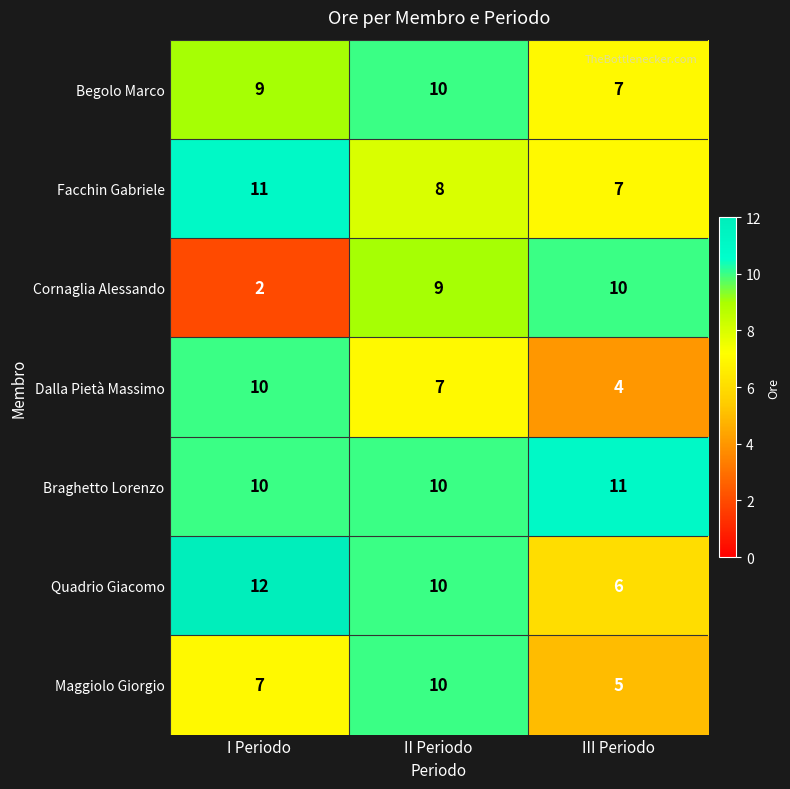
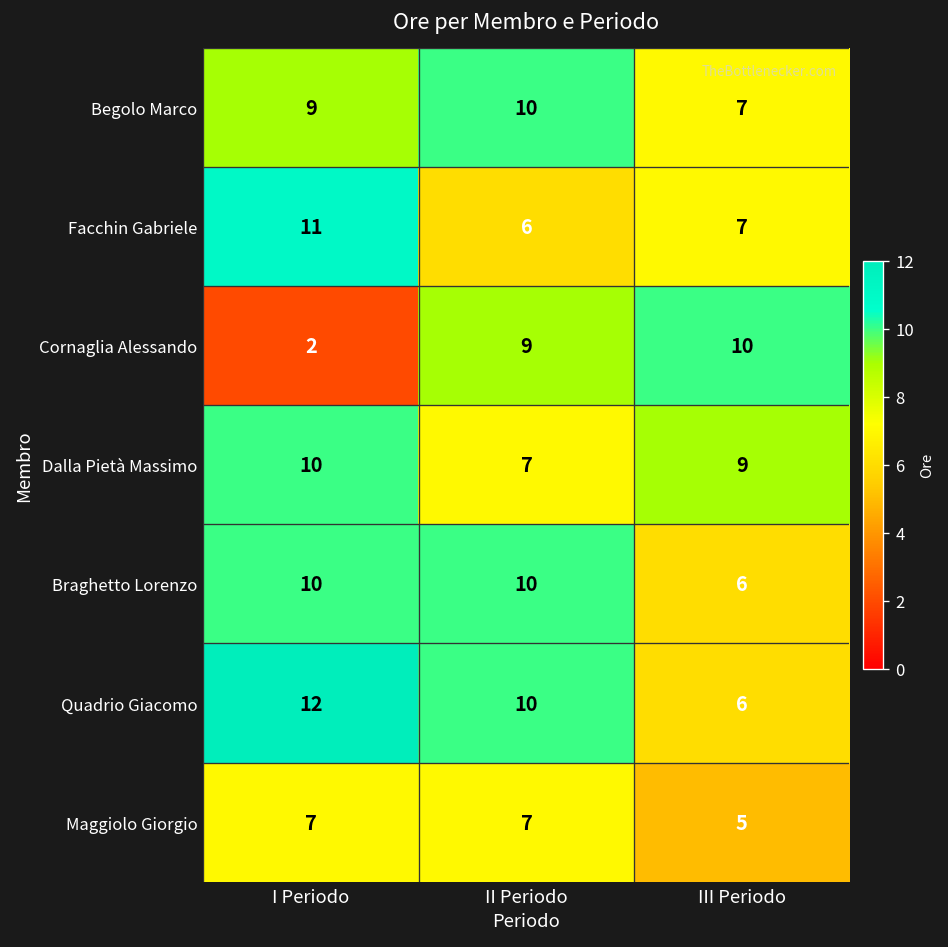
  {
    "Begolo Marco": {
      "I Periodo": 9,
      "II Periodo": 10
    },
    "Facchin Gabriele": {
      "I Periodo": 11,
-     "II Periodo": 8,
+     "II Periodo": 6,
      "III Periodo": 7
    },
    "Cornaglia Alessando": {
      "I Periodo": 2,
      "II Periodo": 9,
      "III Periodo": 10
    },
    "Dalla Pietà Massimo": {
      "I Periodo": 10,
      "II Periodo": 7,
-     "III Periodo": 4
+     "III Periodo": 9
    },
    "Braghetto Lorenzo": {
      "I Periodo": 10,
      "II Periodo": 10,
-     "III Periodo": 11
+     "III Periodo": 6
    },
    "Quadrio Giacomo": {
      "I Periodo": 12,
      "II Periodo": 10,
      "III Periodo": 6
    },
    "Maggiolo Giorgio": {
      "I Periodo": 7,
-     "II Periodo": 10,
+     "II Periodo": 7,
      "III Periodo": 5
    }
  }
